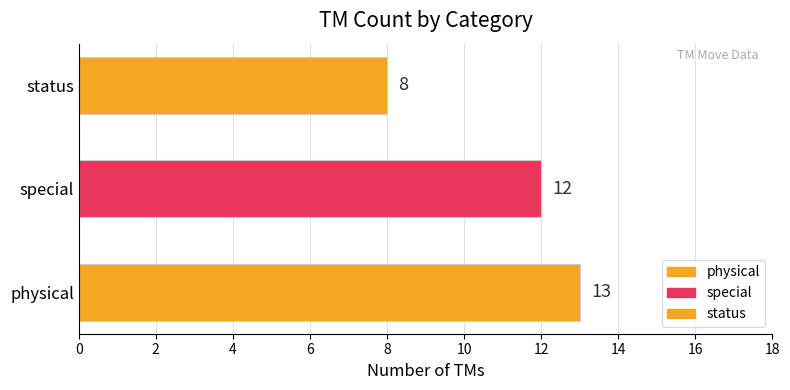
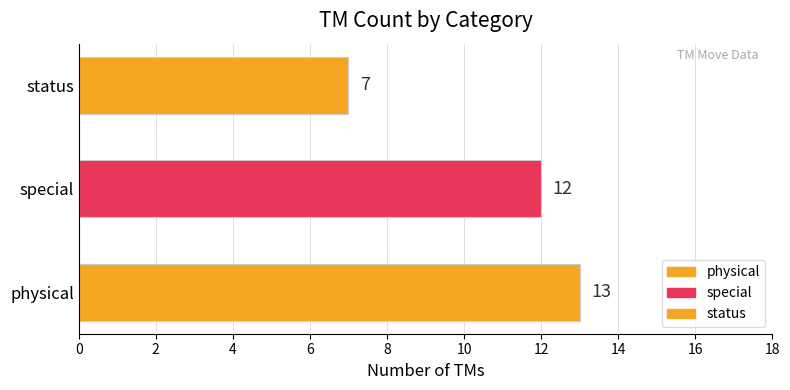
  {
-   "status": 8,
+   "status": 7,
    "special": 12,
    "physical": 13
  }
